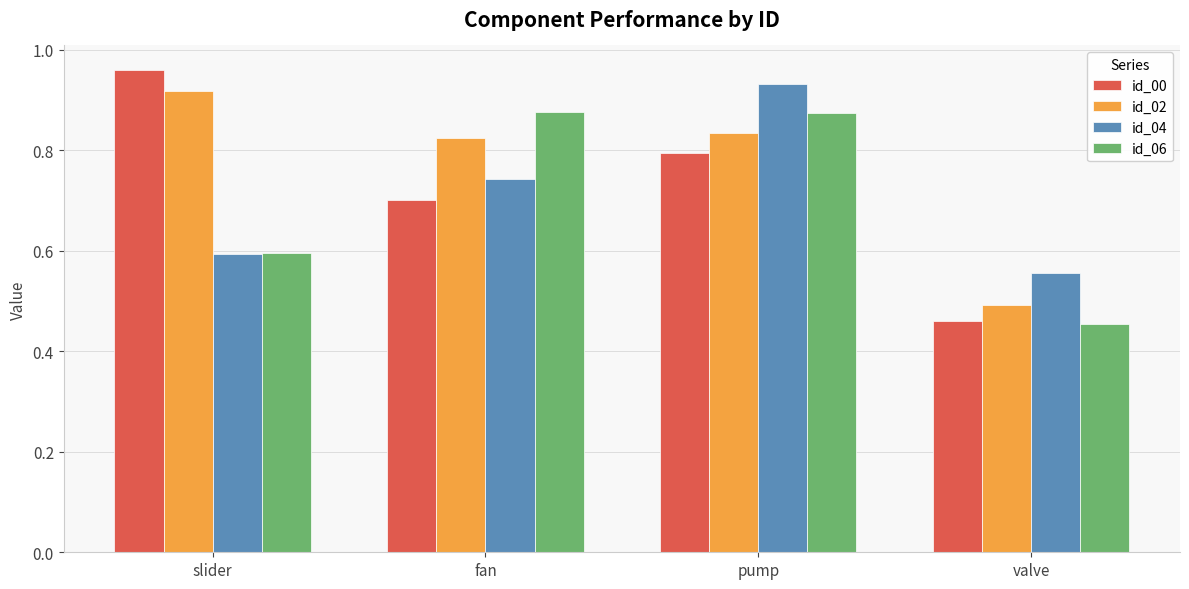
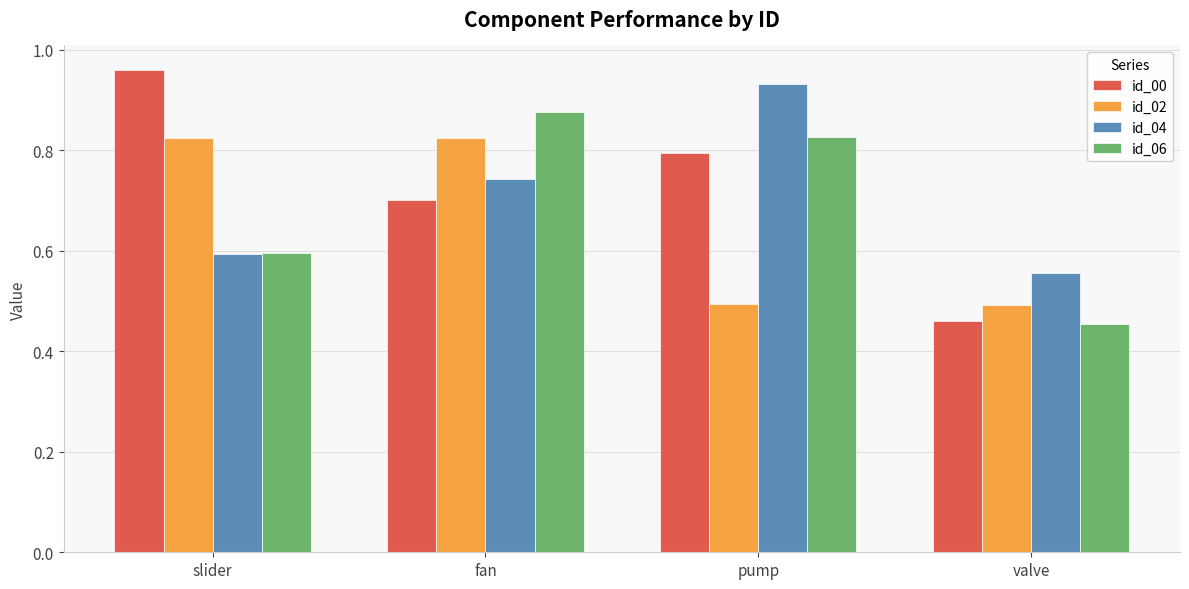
  {
    "id_00": {
      "slider": 0.96,
      "fan": 0.70,
      "pump": 0.79,
      "valve": 0.46
    },
    "id_02": {
-     "slider": 0.92,
+     "slider": 0.82,
      "fan": 0.82,
-     "pump": 0.83,
+     "pump": 0.49,
      "valve": 0.49
    },
    "id_04": {
      "slider": 0.59,
      "fan": 0.74,
      "pump": 0.93,
      "valve": 0.56
    },
    "id_06": {
      "slider": 0.60,
      "fan": 0.88,
-     "pump": 0.87,
+     "pump": 0.83,
      "valve": 0.45
    }
  }
